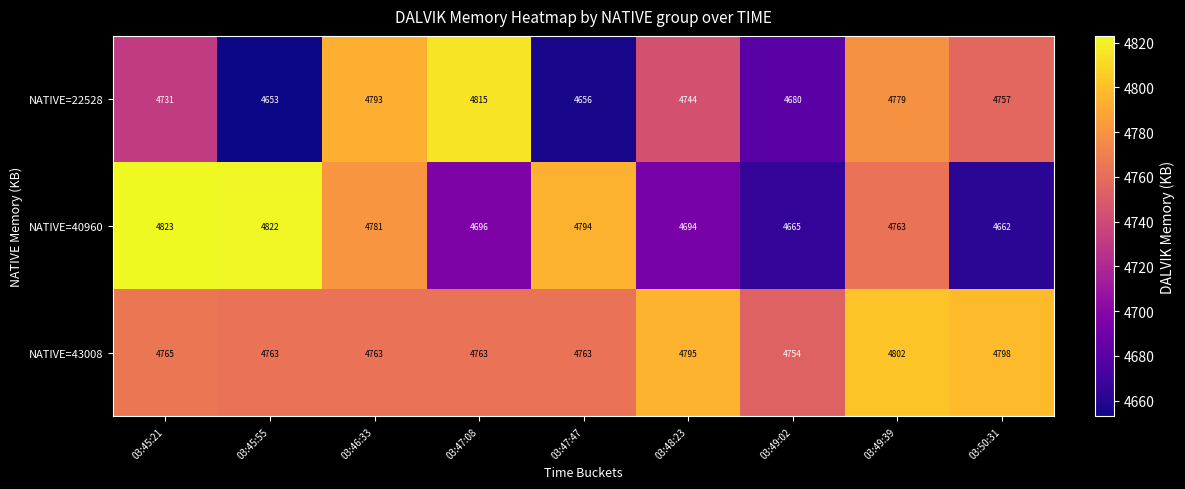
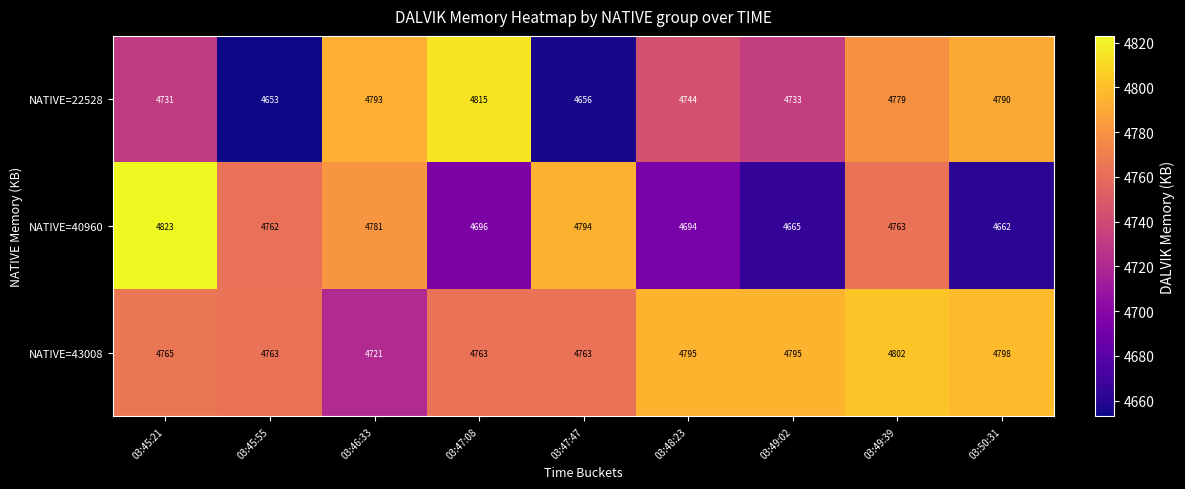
  {
    "NATIVE=22528": {
      "03:45:21": 4731,
      "03:45:55": 4653,
      "03:46:33": 4793,
      "03:47:08": 4815,
      "03:47:47": 4656,
      "03:48:23": 4744,
-     "03:49:02": 4680,
+     "03:49:02": 4733,
      "03:49:39": 4779,
-     "03:50:31": 4757
+     "03:50:31": 4790
    },
    "NATIVE=40960": {
      "03:45:21": 4823,
-     "03:45:55": 4822,
+     "03:45:55": 4762,
      "03:46:33": 4781,
      "03:47:08": 4696,
      "03:47:47": 4794,
      "03:48:23": 4694,
      "03:49:02": 4665,
      "03:49:39": 4763,
      "03:50:31": 4662
    },
    "NATIVE=43008": {
      "03:45:21": 4765,
      "03:45:55": 4763,
-     "03:46:33": 4763,
+     "03:46:33": 4721,
      "03:47:08": 4763,
      "03:47:47": 4763,
      "03:48:23": 4795,
-     "03:49:02": 4754,
+     "03:49:02": 4795,
      "03:49:39": 4802,
      "03:50:31": 4798
    }
  }
